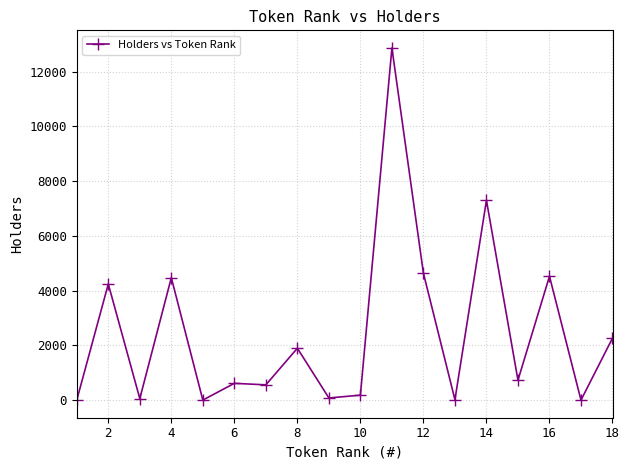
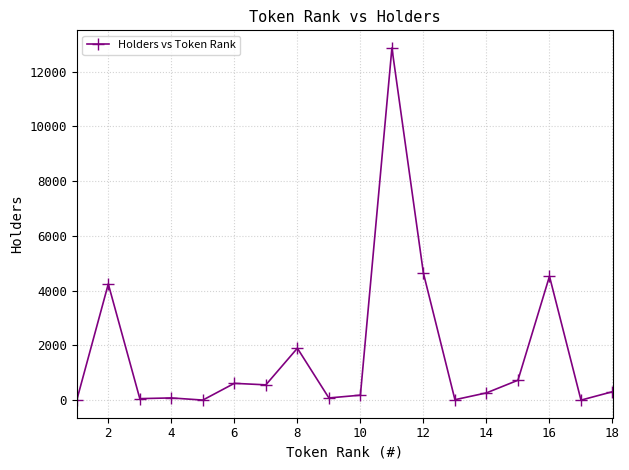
  {
    "2": 4200,
-   "4": 4500,
+   "4": 100,
    "6": 600,
    "8": 1900,
    "10": 200,
    "12": 4600,
-   "14": 7300,
+   "14": 300,
    "16": 4500,
-   "18": 2300
+   "18": 300
  }
